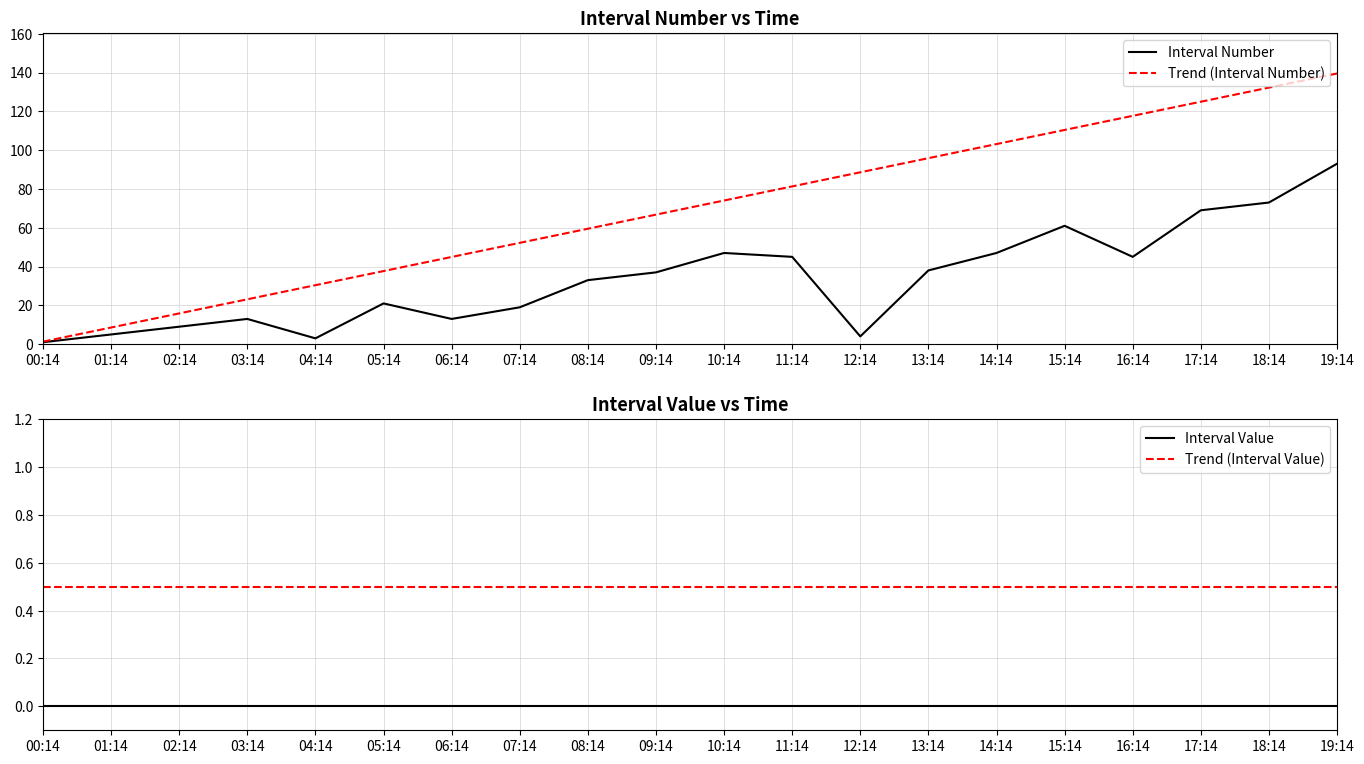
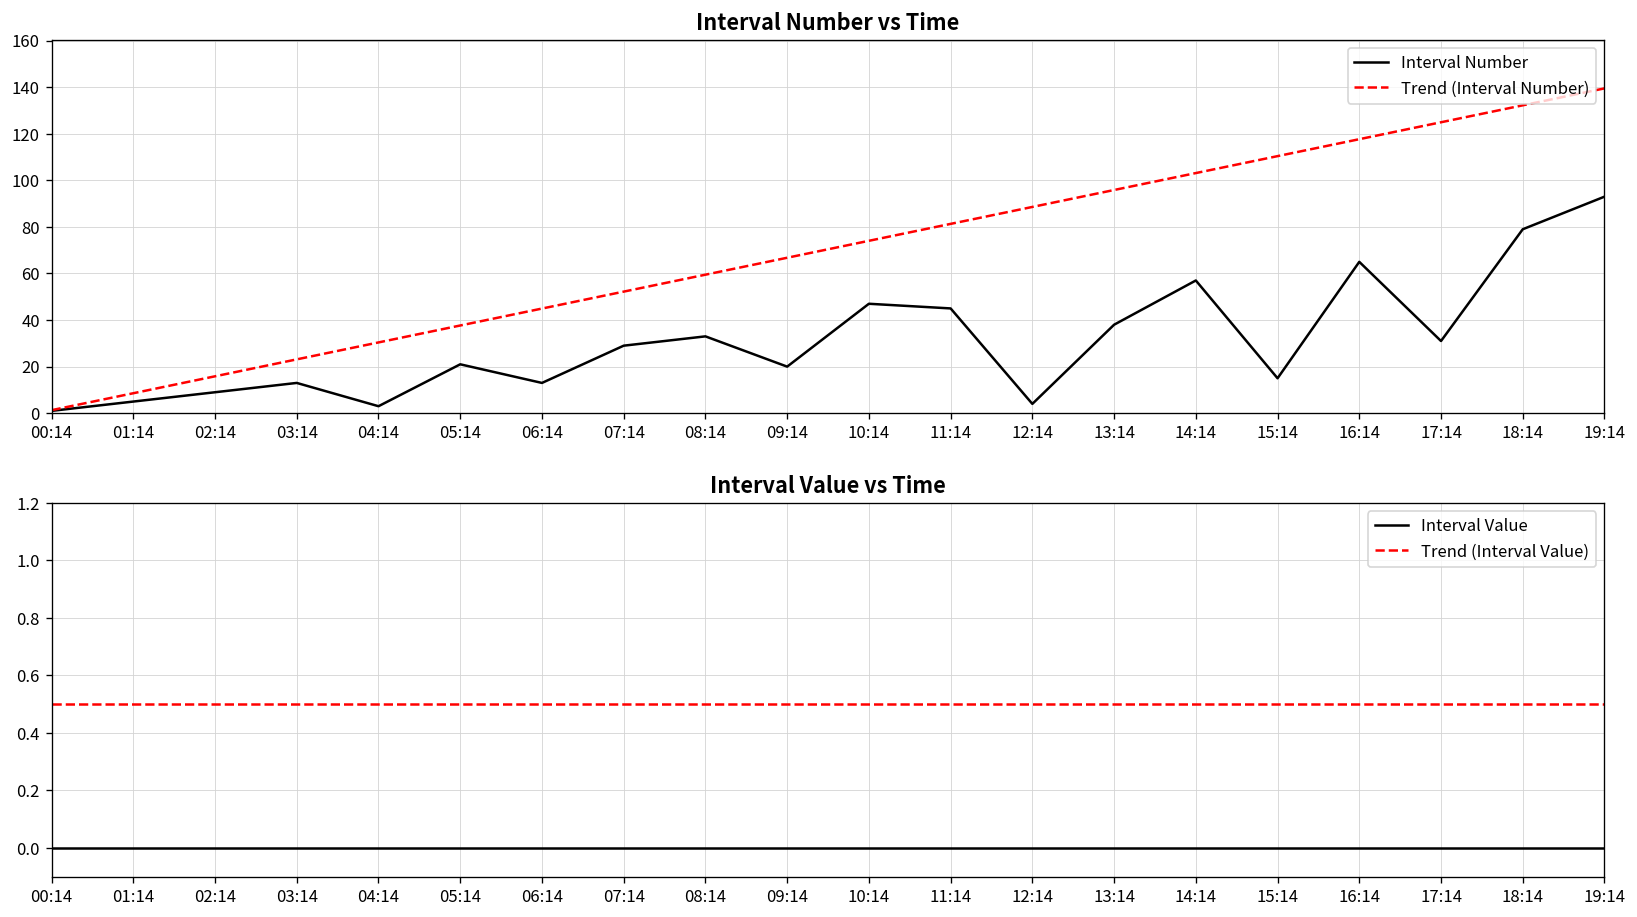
  {
    "Interval Number vs Time": {
      "Interval Number": {
        "01:14": 5,
        "02:14": 9,
        "03:14": 13,
        "04:14": 3,
        "05:14": 21,
        "06:14": 13,
-       "07:14": 19,
+       "07:14": 29,
        "08:14": 33,
-       "09:14": 37,
+       "09:14": 20,
        "10:14": 47,
        "11:14": 45,
        "12:14": 4,
        "13:14": 38,
-       "14:14": 47,
-       "15:14": 61,
-       "16:14": 45,
-       "17:14": 69,
-       "18:14": 73,
+       "14:14": 57,
+       "15:14": 15,
+       "16:14": 65,
+       "17:14": 31,
+       "18:14": 79,
        "19:14": 93
      },
      "Trend (Interval Number)": {
        "01:14": 9,
        "02:14": 16,
        "03:14": 23,
        "04:14": 30,
        "05:14": 38,
        "06:14": 45,
        "07:14": 52,
        "08:14": 59,
        "09:14": 67,
        "10:14": 74,
        "11:14": 81,
        "12:14": 89,
        "13:14": 96,
        "14:14": 103,
        "15:14": 110,
        "16:14": 118,
        "17:14": 125,
        "18:14": 132,
        "19:14": 140
      }
    },
    "Interval Value vs Time": {
      "Interval Value": {
        "00:14": 0.00,
        "01:14": 0.00,
        "02:14": 0.00,
        "03:14": 0.00,
        "04:14": 0.00,
        "05:14": 0.00,
        "06:14": 0.00,
        "07:14": 0.00,
        "08:14": 0.00,
        "09:14": 0.00,
        "10:14": 0.00,
        "11:14": 0.00,
        "12:14": 0.00,
        "13:14": 0.00,
        "14:14": 0.00,
        "15:14": 0.00,
        "16:14": 0.00,
        "17:14": 0.00,
        "18:14": 0.00,
        "19:14": 0.00
      },
      "Trend (Interval Value)": {
        "00:14": 0.50,
        "01:14": 0.50,
        "02:14": 0.50,
        "03:14": 0.50,
        "04:14": 0.50,
        "05:14": 0.50,
        "06:14": 0.50,
        "07:14": 0.50,
        "08:14": 0.50,
        "09:14": 0.50,
        "10:14": 0.50,
        "11:14": 0.50,
        "12:14": 0.50,
        "13:14": 0.50,
        "14:14": 0.50,
        "15:14": 0.50,
        "16:14": 0.50,
        "17:14": 0.50,
        "18:14": 0.50,
        "19:14": 0.50
      }
    }
  }
